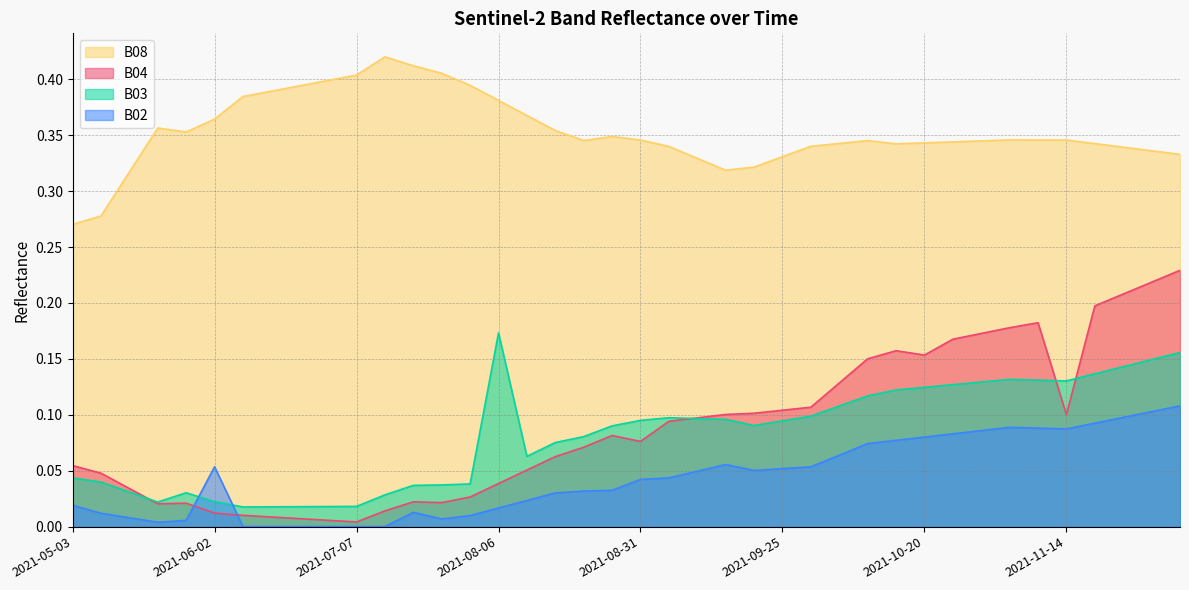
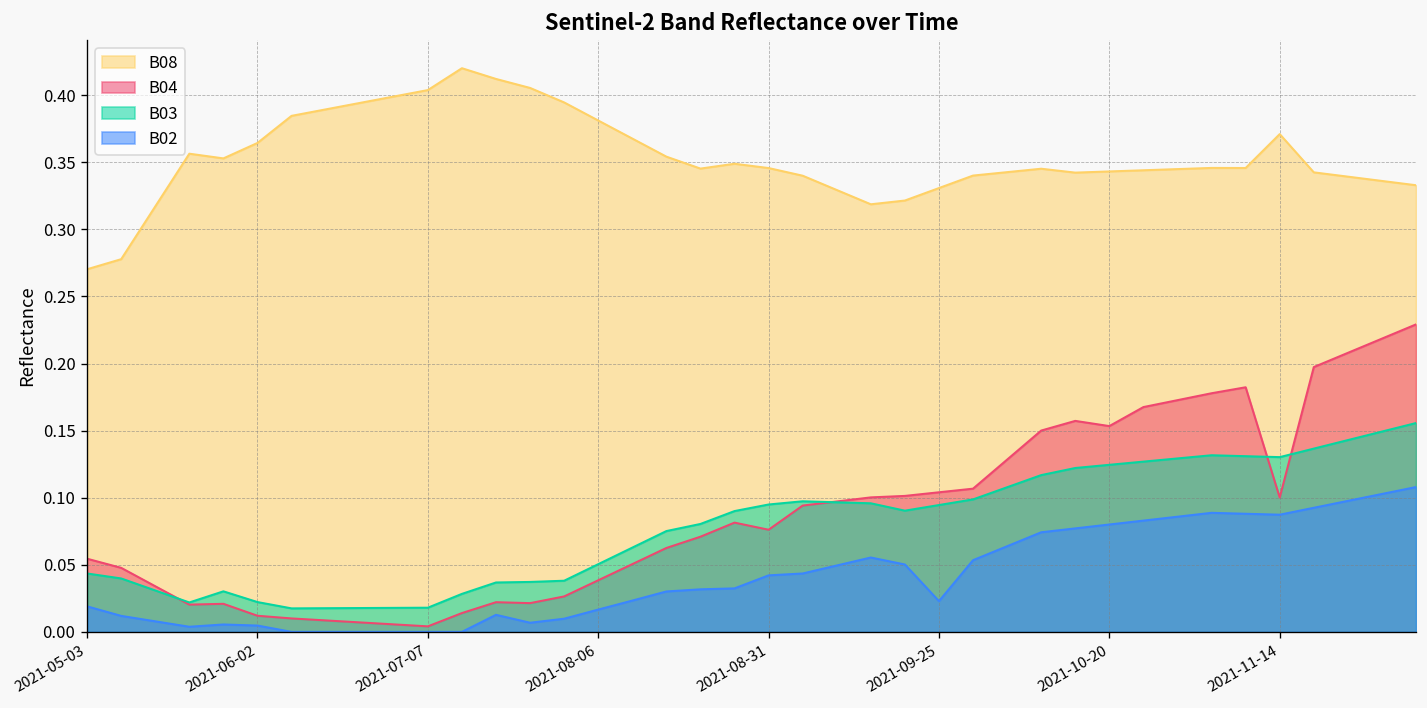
  {
    "B08": {
      "2021-05-03": 0.270,
      "2021-06-02": 0.364,
      "2021-07-07": 0.404,
      "2021-08-06": 0.381,
      "2021-08-31": 0.346,
      "2021-09-25": 0.331,
      "2021-10-20": 0.343,
-     "2021-11-14": 0.346
+     "2021-11-14": 0.371
    },
    "B04": {
      "2021-05-03": 0.055,
      "2021-06-02": 0.012,
      "2021-07-07": 0.004,
      "2021-08-06": 0.039,
      "2021-08-31": 0.076,
      "2021-09-25": 0.104,
      "2021-10-20": 0.153,
      "2021-11-14": 0.100
    },
    "B03": {
      "2021-05-03": 0.044,
      "2021-06-02": 0.022,
      "2021-07-07": 0.018,
-     "2021-08-06": 0.173,
+     "2021-08-06": 0.051,
      "2021-08-31": 0.095,
      "2021-09-25": 0.095,
      "2021-10-20": 0.125,
      "2021-11-14": 0.130
    },
    "B02": {
      "2021-05-03": 0.019,
-     "2021-06-02": 0.054,
+     "2021-06-02": 0.005,
      "2021-07-07": 0.000,
      "2021-08-06": 0.017,
      "2021-08-31": 0.042,
-     "2021-09-25": 0.052,
+     "2021-09-25": 0.023,
      "2021-10-20": 0.080,
      "2021-11-14": 0.087
    }
  }
